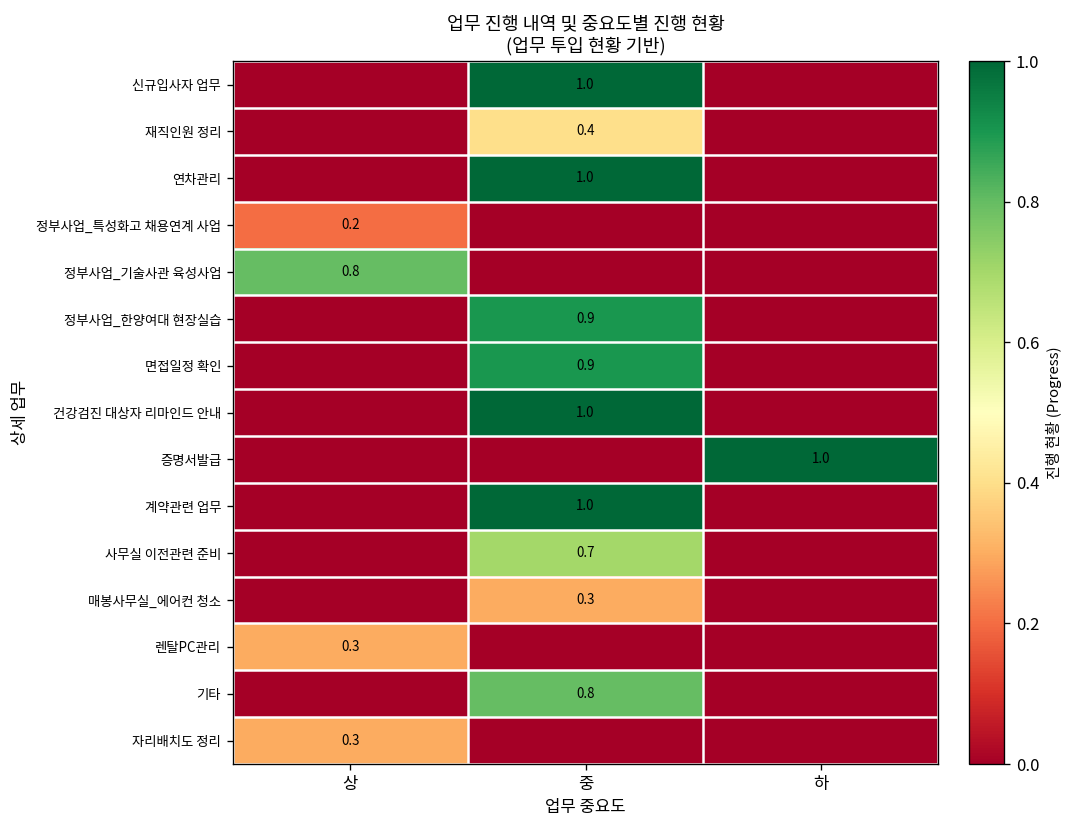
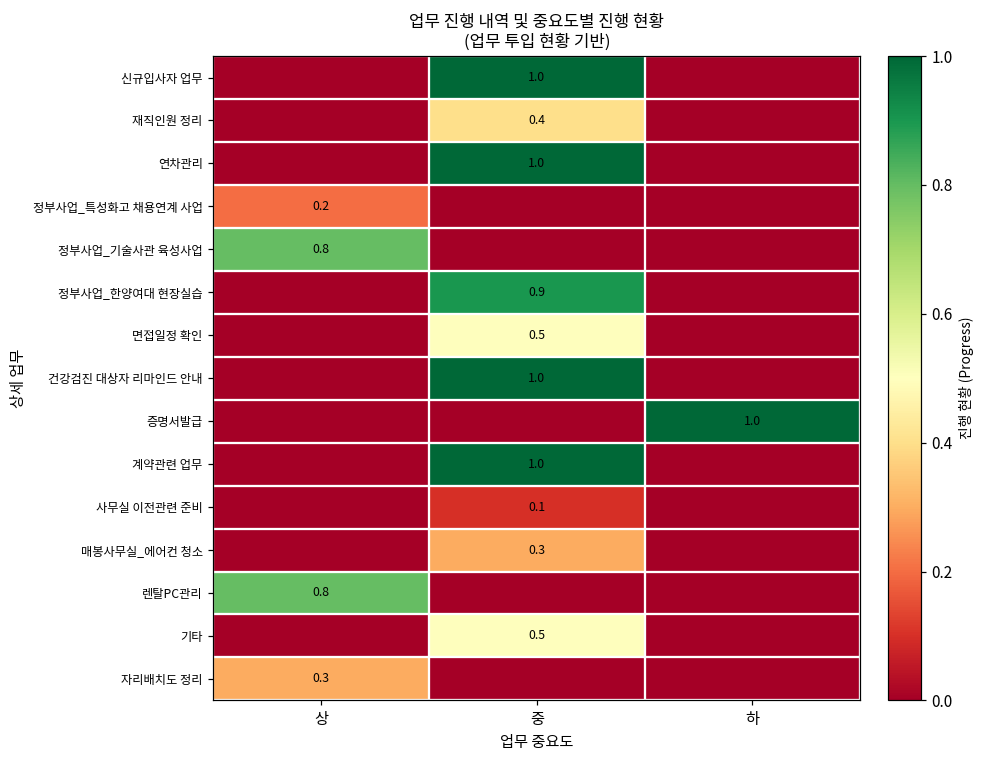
  {
    "신규입사자 업무": {
      "중": 1.0
    },
    "재직인원 정리": {
      "중": 0.4
    },
    "연차관리": {
      "중": 1.0
    },
    "정부사업_특성화고 채용연계 사업": {
      "상": 0.2
    },
    "정부사업_기술사관 육성사업": {
      "상": 0.8
    },
    "정부사업_한양여대 현장실습": {
      "중": 0.9
    },
    "면접일정 확인": {
-     "중": 0.9
+     "중": 0.5
    },
    "건강검진 대상자 리마인드 안내": {
      "중": 1.0
    },
    "증명서발급": {
      "하": 1.0
    },
    "계약관련 업무": {
      "중": 1.0
    },
    "사무실 이전관련 준비": {
-     "중": 0.7
+     "중": 0.1
    },
    "매봉사무실_에어컨 청소": {
      "중": 0.3
    },
    "렌탈PC관리": {
-     "상": 0.3
+     "상": 0.8
    },
    "기타": {
-     "중": 0.8
+     "중": 0.5
    },
    "자리배치도 정리": {
      "상": 0.3
    }
  }
